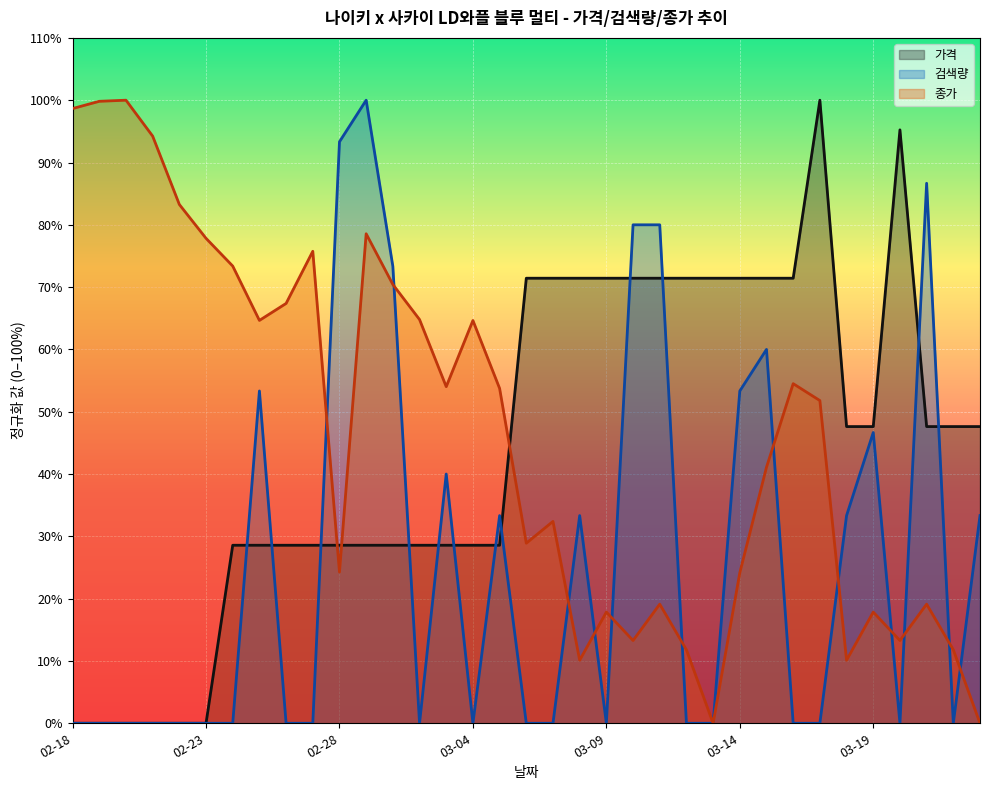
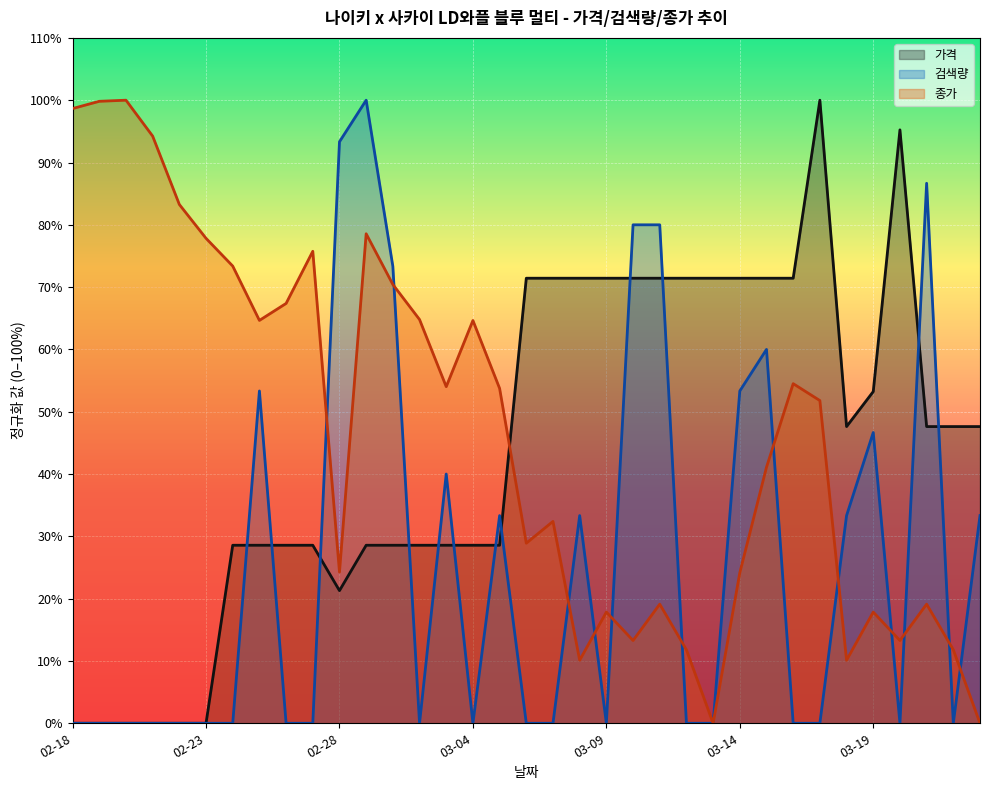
  {
    "가격": {
-     "02-28": "29%",
+     "02-28": "21%",
      "03-04": "29%",
      "03-09": "71%",
      "03-14": "71%",
-     "03-19": "48%"
+     "03-19": "53%"
    },
    "검색량": {
      "02-28": "93%",
      "03-04": "0%",
      "03-09": "0%",
      "03-14": "53%",
      "03-19": "47%"
    },
    "종가": {
      "02-18": "99%",
      "02-23": "78%",
      "02-28": "24%",
      "03-04": "65%",
      "03-09": "18%",
      "03-14": "24%",
      "03-19": "18%"
    }
  }
